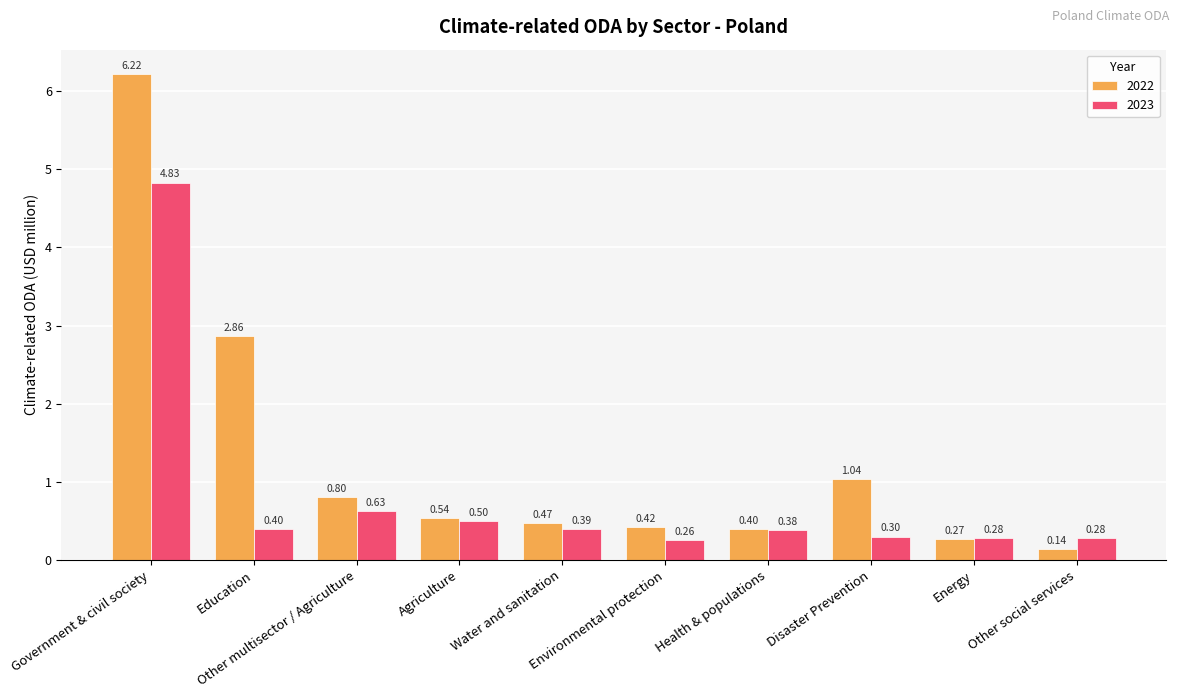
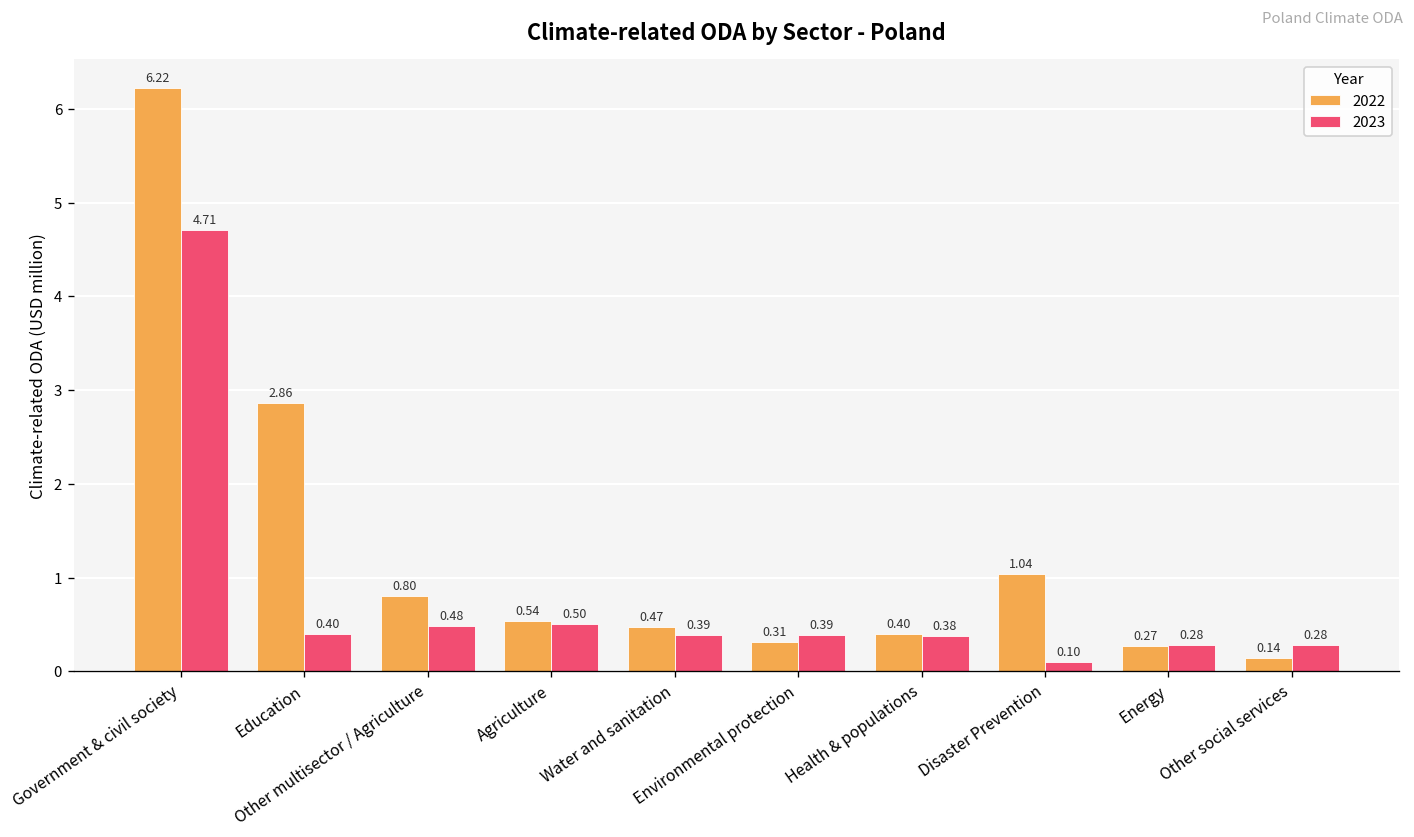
  {
    "2022": {
      "Government & civil society": 6.22,
      "Education": 2.86,
      "Other multisector / Agriculture": 0.80,
      "Agriculture": 0.54,
      "Water and sanitation": 0.47,
-     "Environmental protection": 0.42,
+     "Environmental protection": 0.31,
      "Health & populations": 0.40,
      "Disaster Prevention": 1.04,
      "Energy": 0.27,
      "Other social services": 0.14
    },
    "2023": {
-     "Government & civil society": 4.83,
+     "Government & civil society": 4.71,
      "Education": 0.40,
-     "Other multisector / Agriculture": 0.63,
+     "Other multisector / Agriculture": 0.48,
      "Agriculture": 0.50,
      "Water and sanitation": 0.39,
-     "Environmental protection": 0.26,
+     "Environmental protection": 0.39,
      "Health & populations": 0.38,
-     "Disaster Prevention": 0.30,
+     "Disaster Prevention": 0.10,
      "Energy": 0.28,
      "Other social services": 0.28
    }
  }
